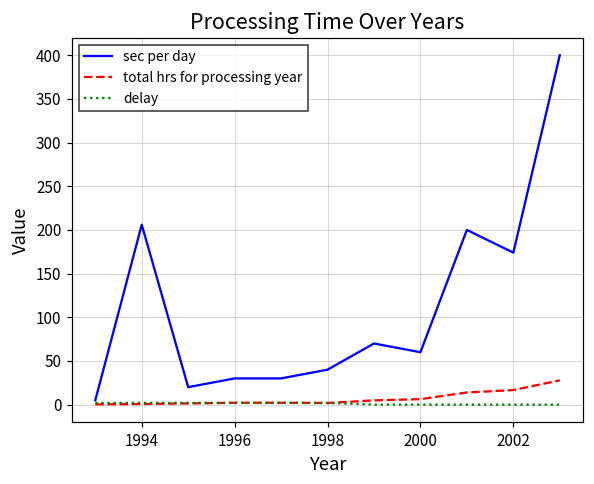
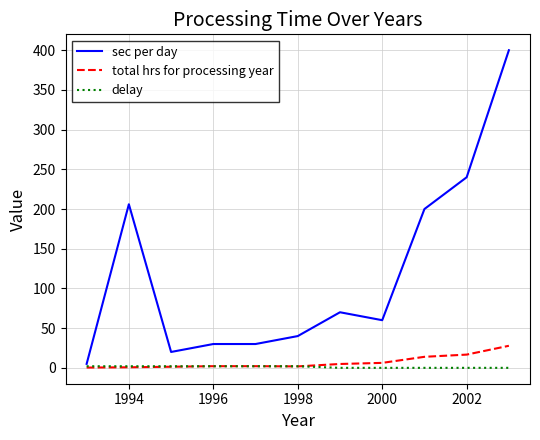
  {
    "sec per day": {
      "1994": 210,
      "1996": 30,
      "1998": 40,
      "2000": 60,
-     "2002": 170
+     "2002": 240
    },
    "total hrs for processing year": {
      "2000": 10,
      "2002": 20
    },
    "delay": {
      "2000": 0,
      "2002": 0
    }
  }
